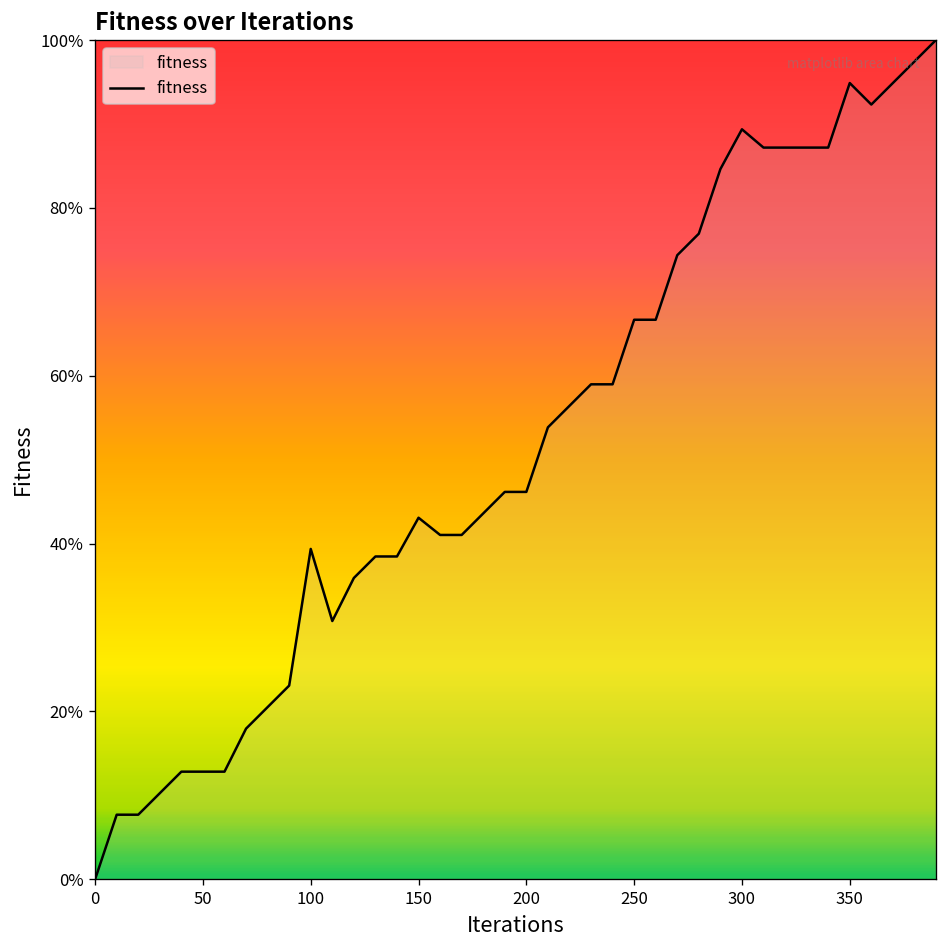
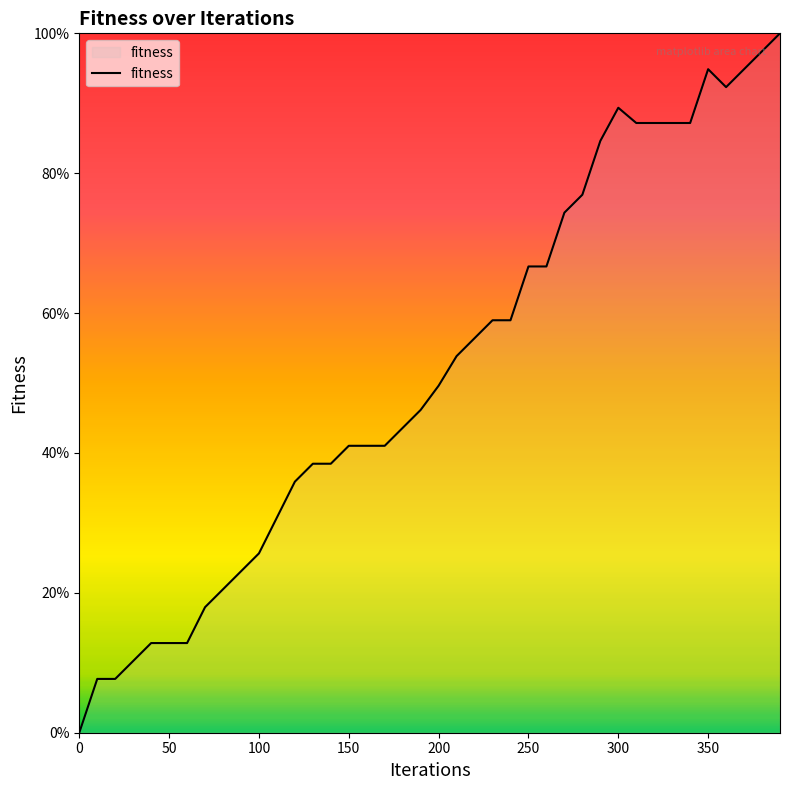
  {
    "0": "0%",
    "50": "13%",
-   "100": "39%",
-   "150": "43%",
-   "200": "46%",
+   "100": "26%",
+   "150": "41%",
+   "200": "50%",
    "250": "67%",
    "300": "89%",
    "350": "95%"
  }
